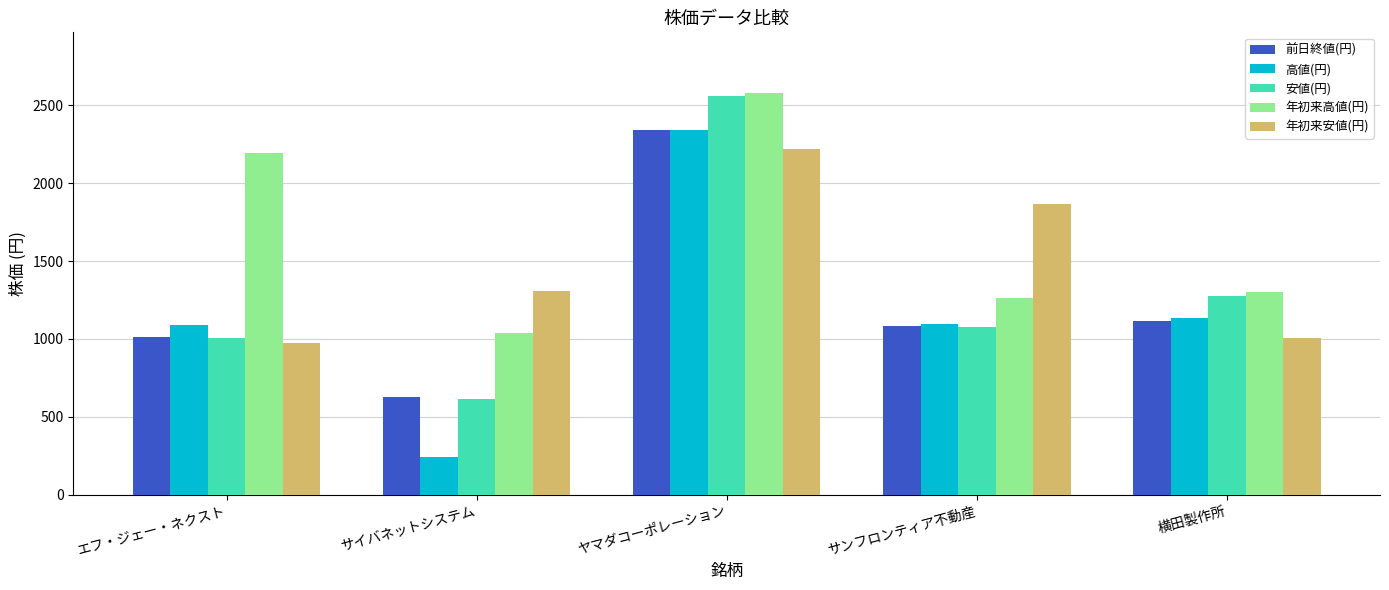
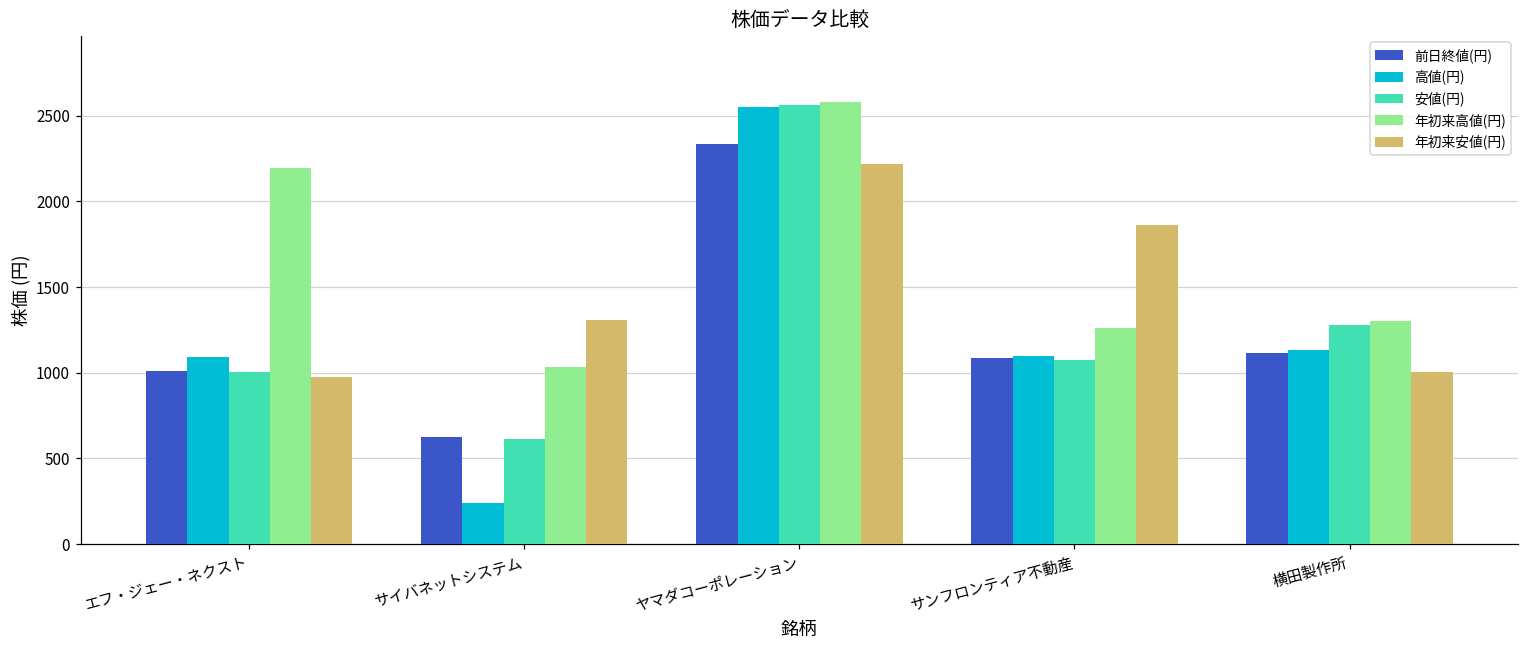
  {
    "前日終値(円)": {
      "エフ・ジェー・ネクスト": 1010,
      "サイバネットシステム": 630,
      "ヤマダコーポレーション": 2340,
      "サンフロンティア不動産": 1080,
      "横田製作所": 1120
    },
    "高値(円)": {
      "エフ・ジェー・ネクスト": 1090,
      "サイバネットシステム": 240,
-     "ヤマダコーポレーション": 2340,
+     "ヤマダコーポレーション": 2550,
      "サンフロンティア不動産": 1100,
      "横田製作所": 1130
    },
    "安値(円)": {
      "エフ・ジェー・ネクスト": 1010,
      "サイバネットシステム": 620,
      "ヤマダコーポレーション": 2560,
      "サンフロンティア不動産": 1080,
      "横田製作所": 1280
    },
    "年初来高値(円)": {
      "エフ・ジェー・ネクスト": 2200,
      "サイバネットシステム": 1040,
      "ヤマダコーポレーション": 2580,
      "サンフロンティア不動産": 1260,
      "横田製作所": 1300
    },
    "年初来安値(円)": {
      "エフ・ジェー・ネクスト": 980,
      "サイバネットシステム": 1310,
      "ヤマダコーポレーション": 2220,
      "サンフロンティア不動産": 1860,
      "横田製作所": 1000
    }
  }
